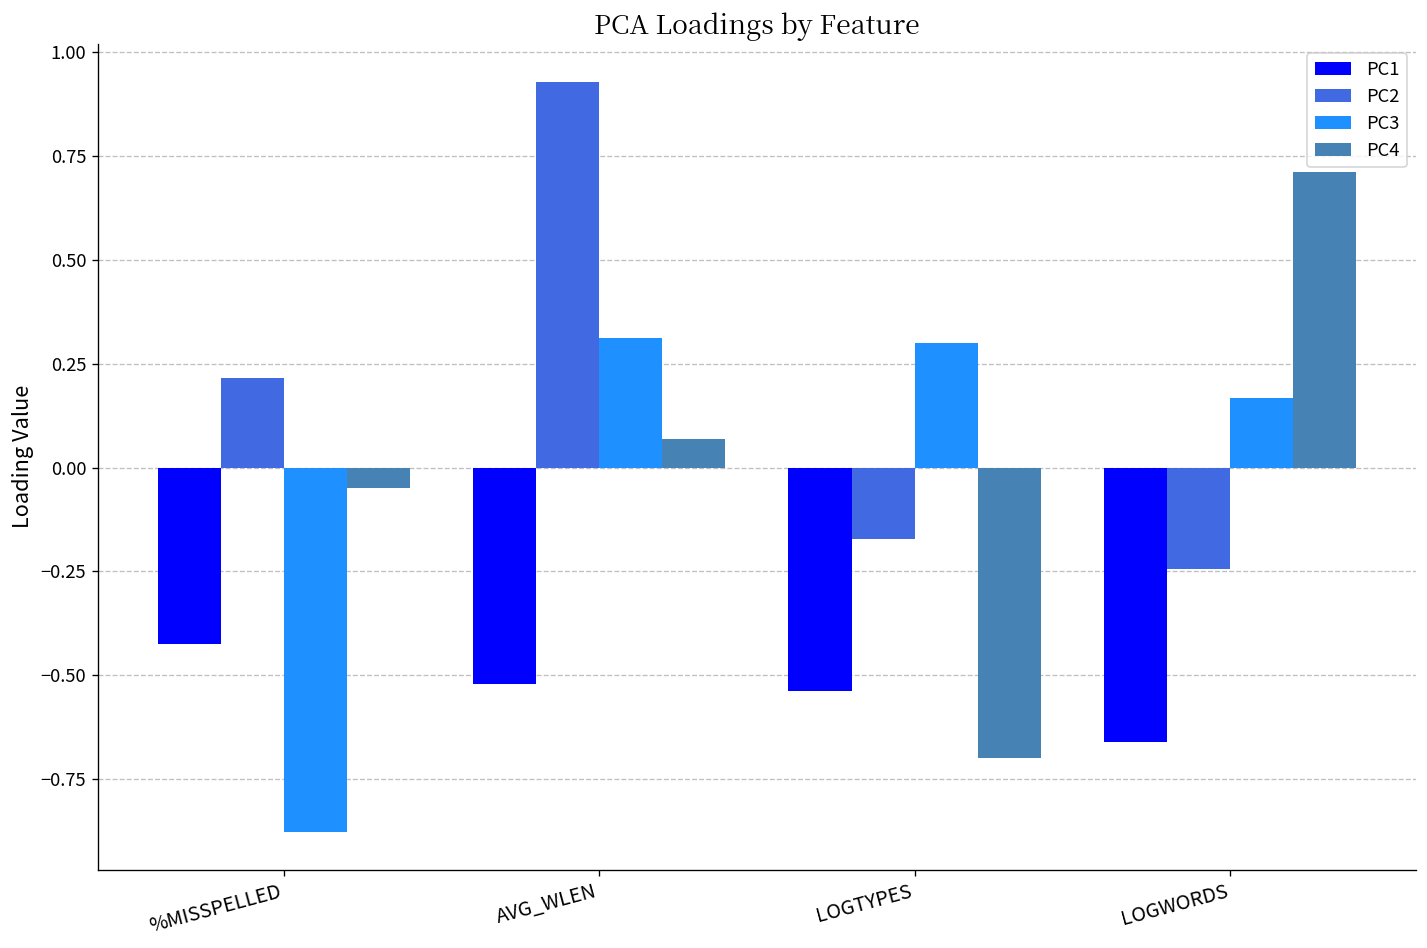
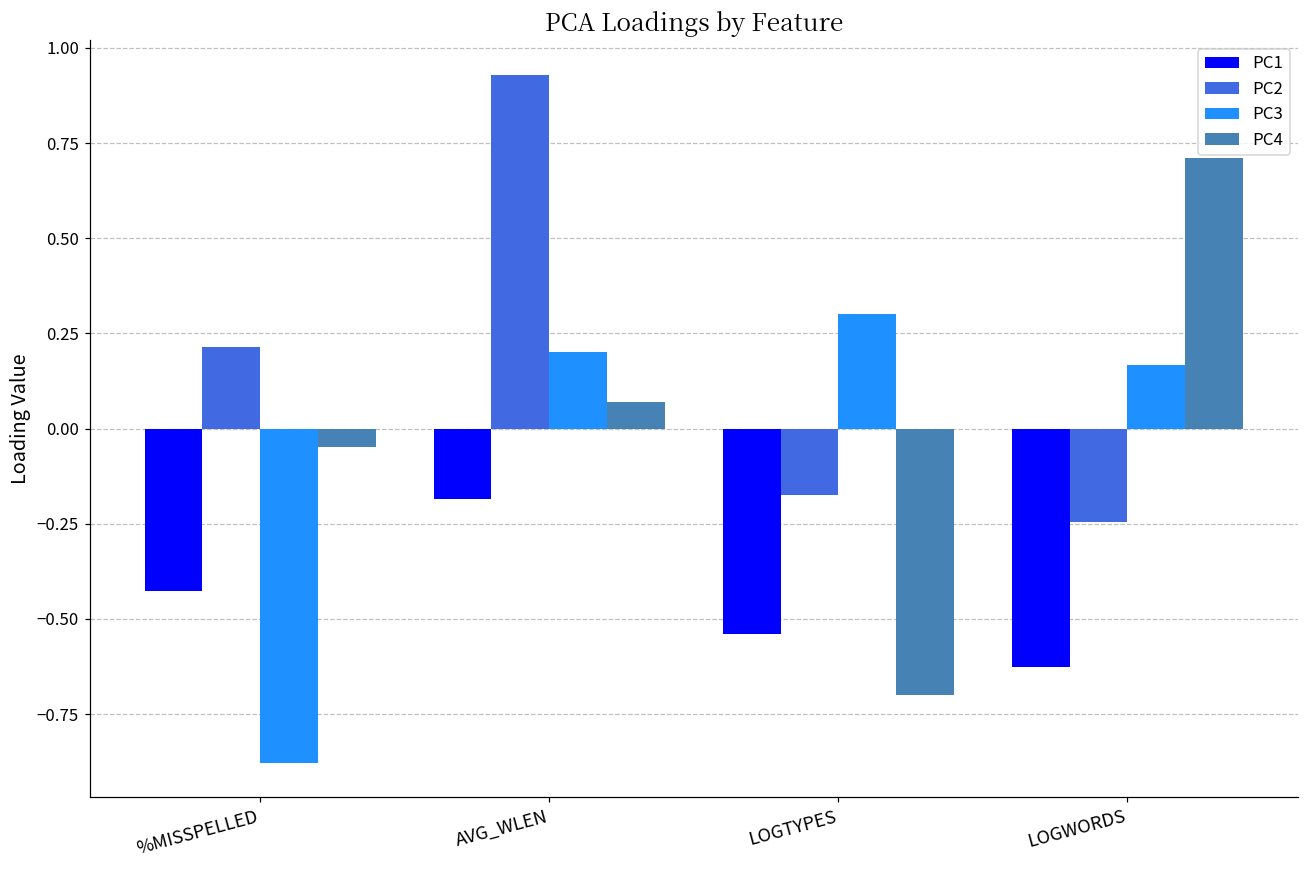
  {
    "PC1": {
      "%MISSPELLED": -0.43,
-     "AVG_WLEN": -0.52,
+     "AVG_WLEN": -0.18,
      "LOGTYPES": -0.54,
-     "LOGWORDS": -0.66
+     "LOGWORDS": -0.63
    },
    "PC3": {
      "%MISSPELLED": -0.88,
-     "AVG_WLEN": 0.31,
+     "AVG_WLEN": 0.20,
      "LOGTYPES": 0.30,
      "LOGWORDS": 0.17
    }
  }
